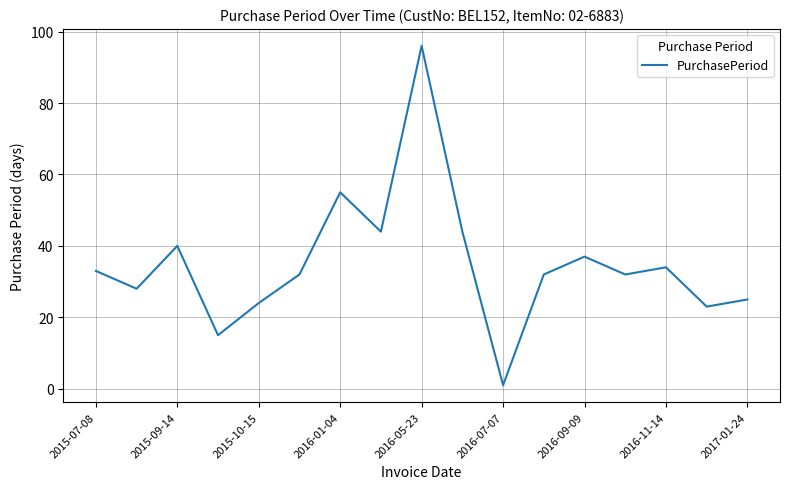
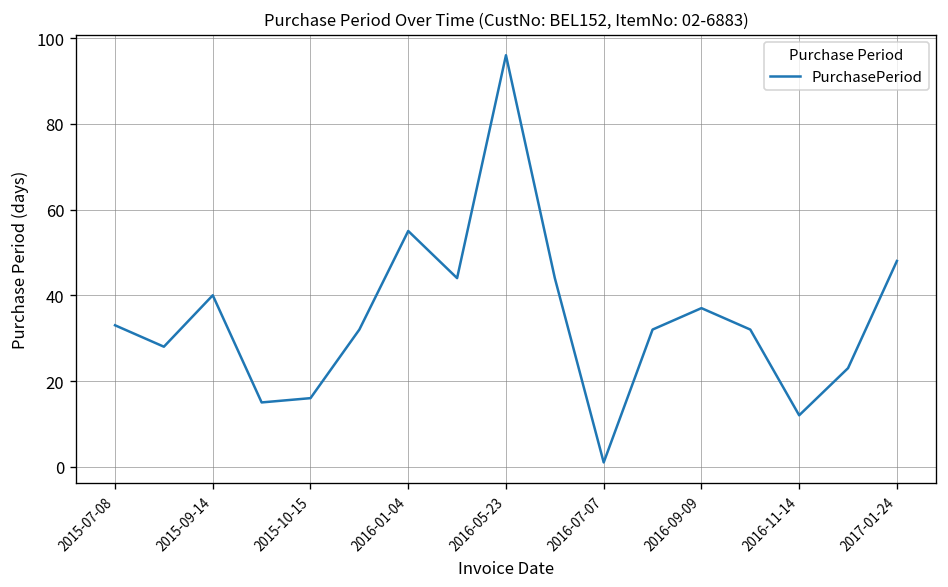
  {
    "2015-07-08": 33,
    "2015-09-14": 40,
-   "2015-10-15": 24,
+   "2015-10-15": 16,
    "2016-01-04": 55,
    "2016-05-23": 96,
    "2016-07-07": 1,
    "2016-09-09": 37,
-   "2016-11-14": 34,
-   "2017-01-24": 25
+   "2016-11-14": 12,
+   "2017-01-24": 48
  }
